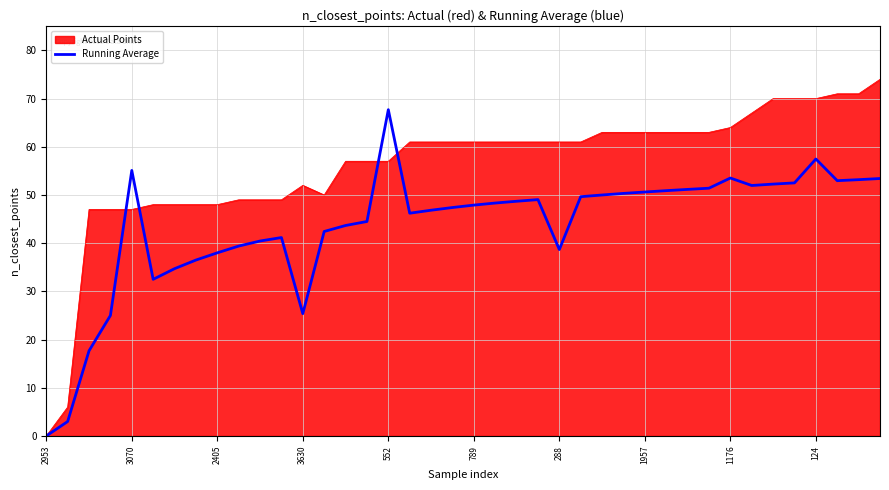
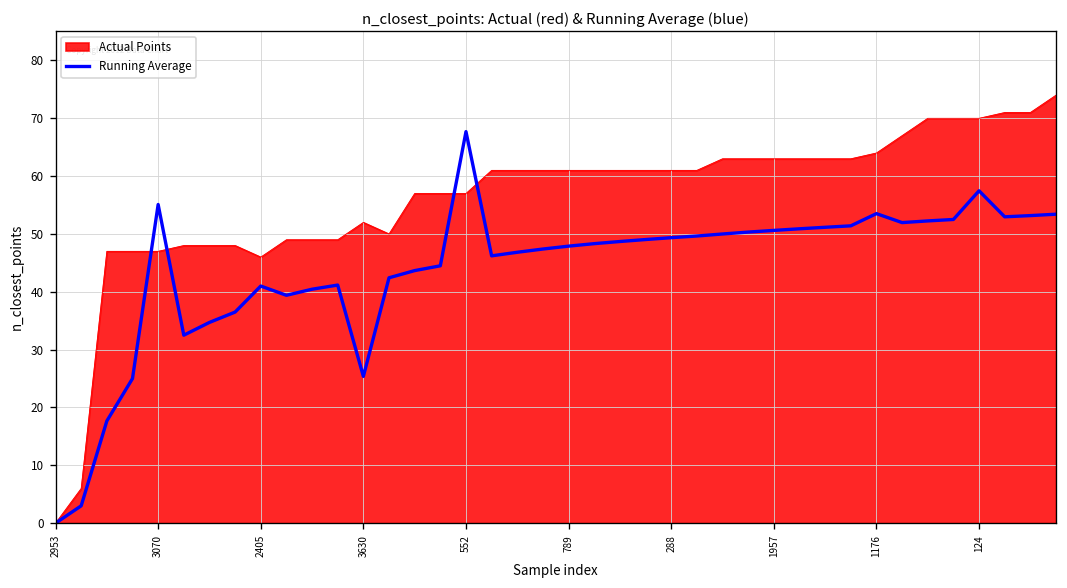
  {
    "Actual Points": {
      "3070": 47,
-     "2405": 48,
+     "2405": 46,
      "3630": 52,
      "552": 57,
      "789": 61,
      "288": 61,
      "1957": 63,
      "1176": 64,
      "124": 70
    },
    "Running Average": {
      "3070": 55,
-     "2405": 38,
+     "2405": 41,
      "3630": 25,
      "552": 68,
      "789": 48,
-     "288": 39,
+     "288": 49,
      "1957": 51,
      "1176": 54,
      "124": 57
    }
  }
